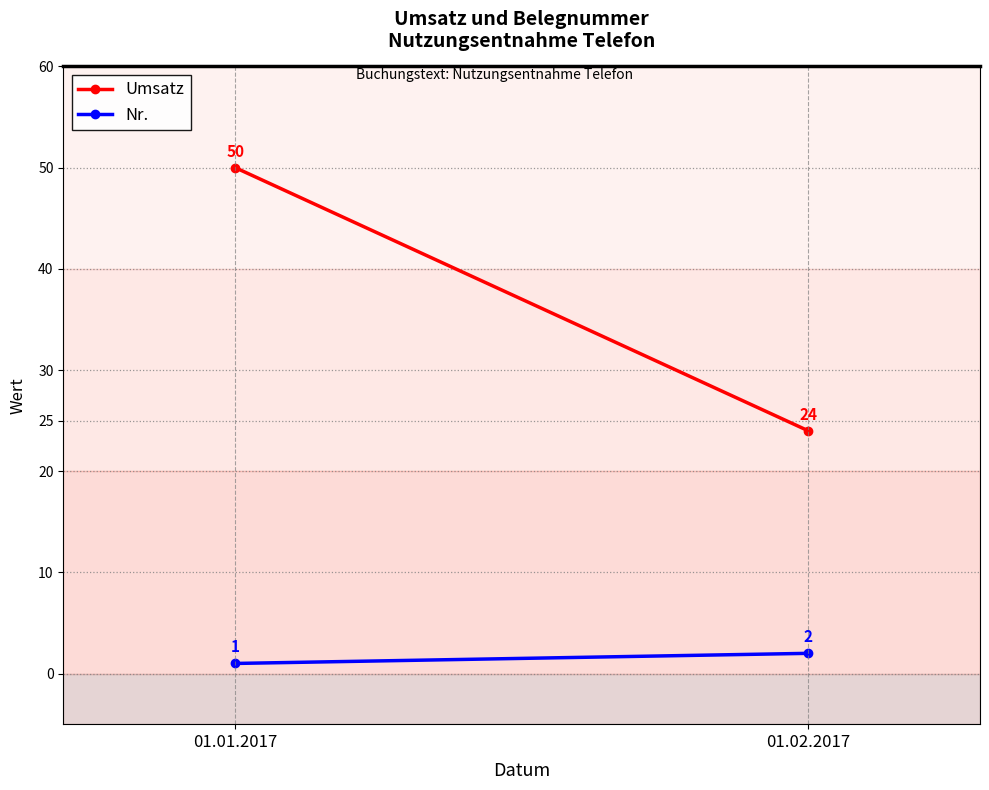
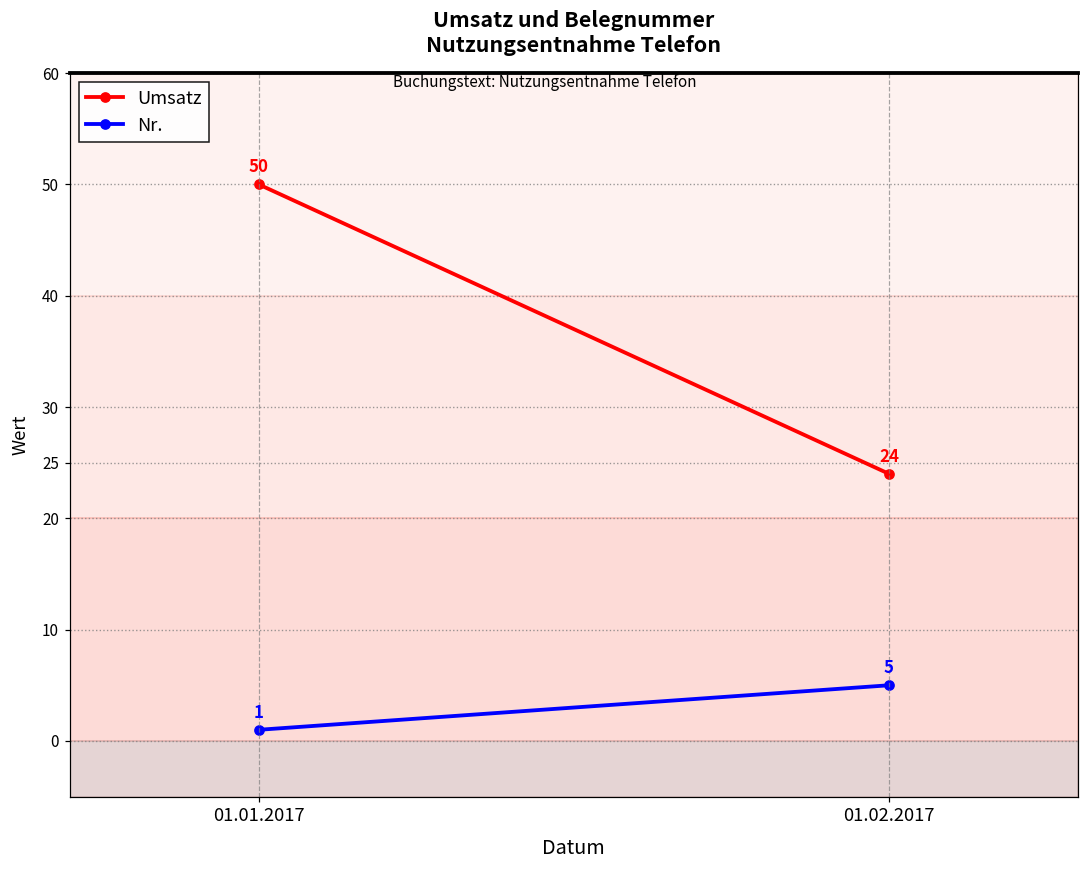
  {
    "Umsatz": {
      "01.01.2017": 50,
      "01.02.2017": 24
    },
    "Nr.": {
      "01.01.2017": 1,
-     "01.02.2017": 2
+     "01.02.2017": 5
    }
  }
